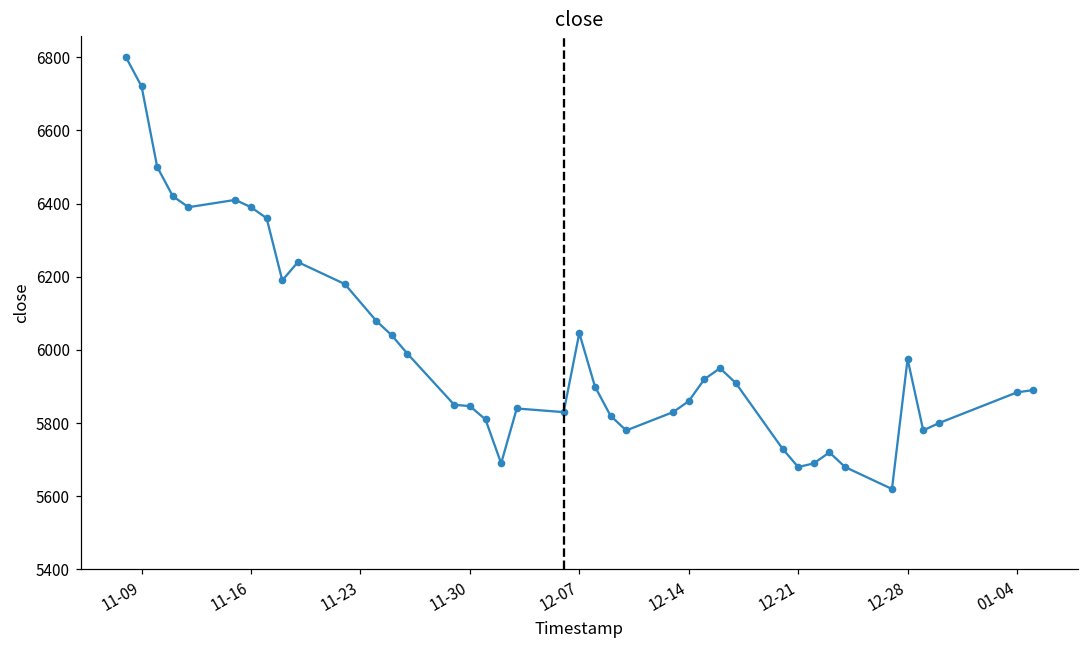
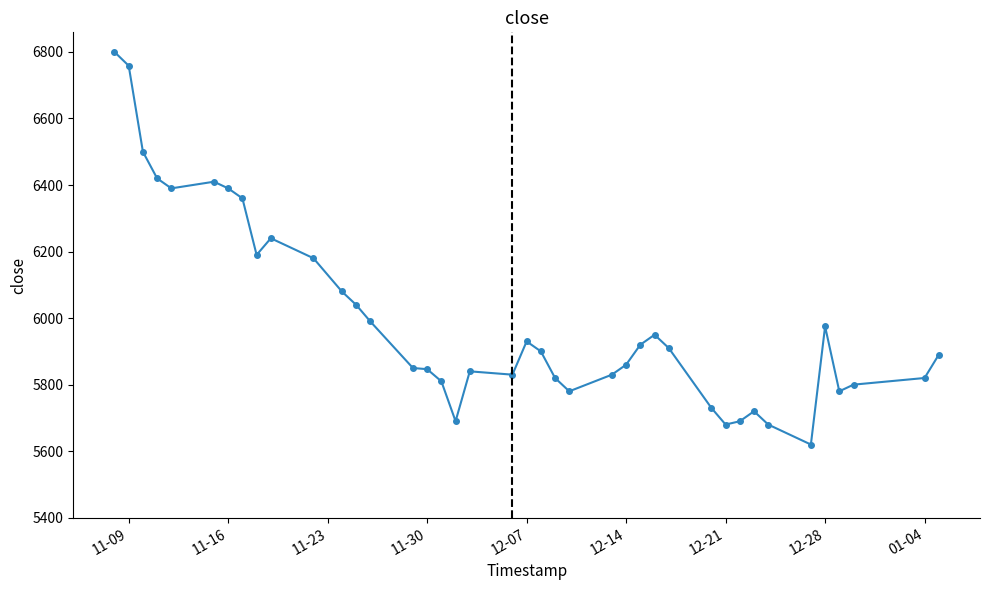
  {
-   "11-09": 6720,
+   "11-09": 6760,
    "11-16": 6390,
    "11-30": 5850,
-   "12-07": 6050,
+   "12-07": 5930,
    "12-14": 5860,
    "12-21": 5680,
    "12-28": 5980,
-   "01-04": 5880
+   "01-04": 5820
  }
